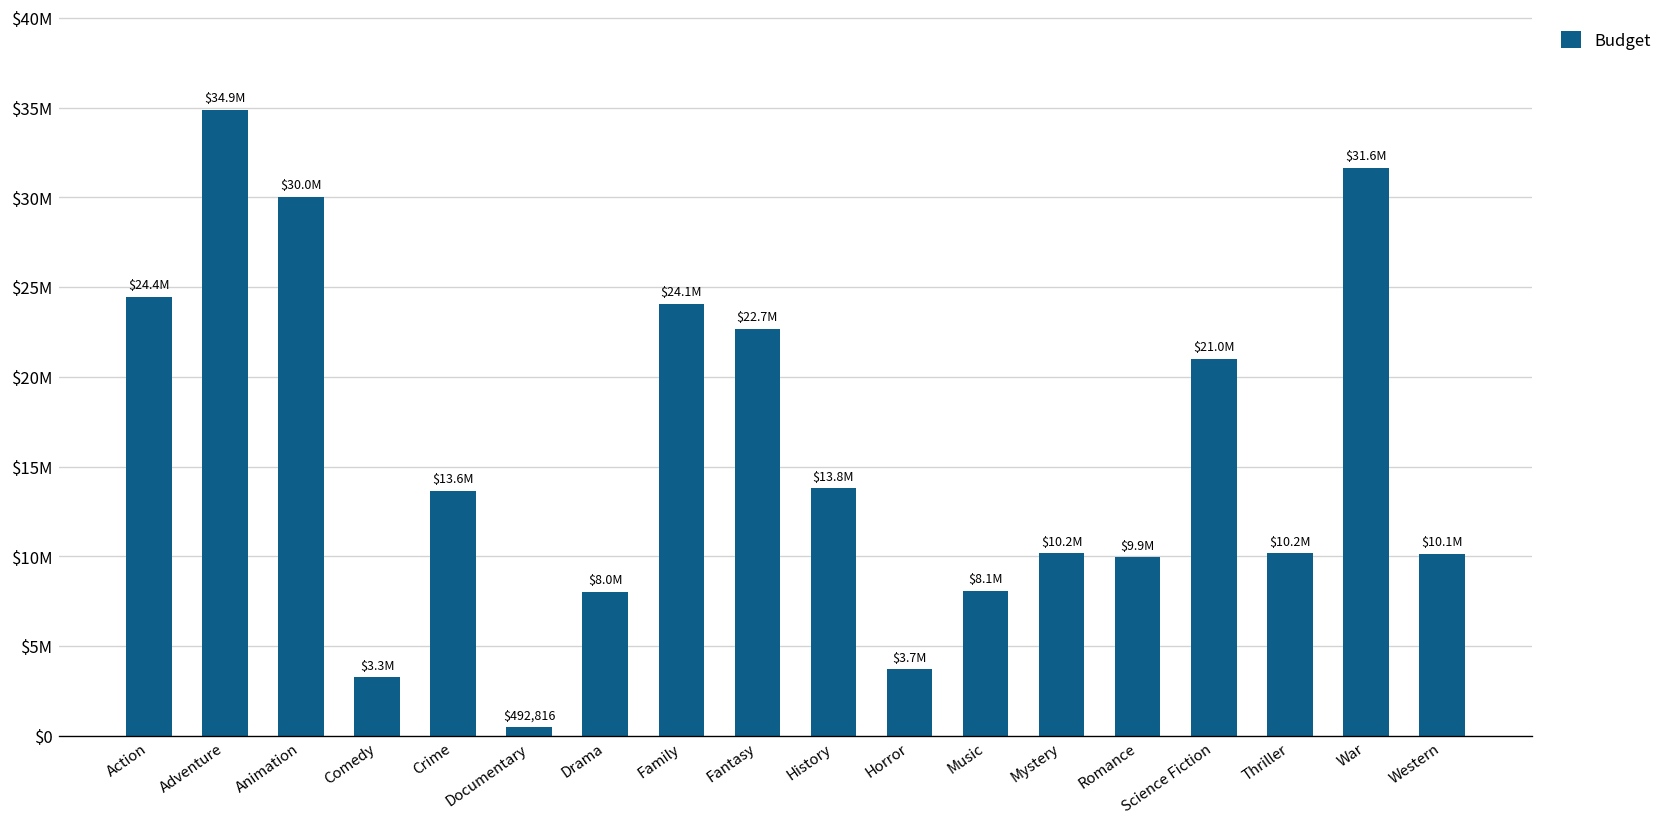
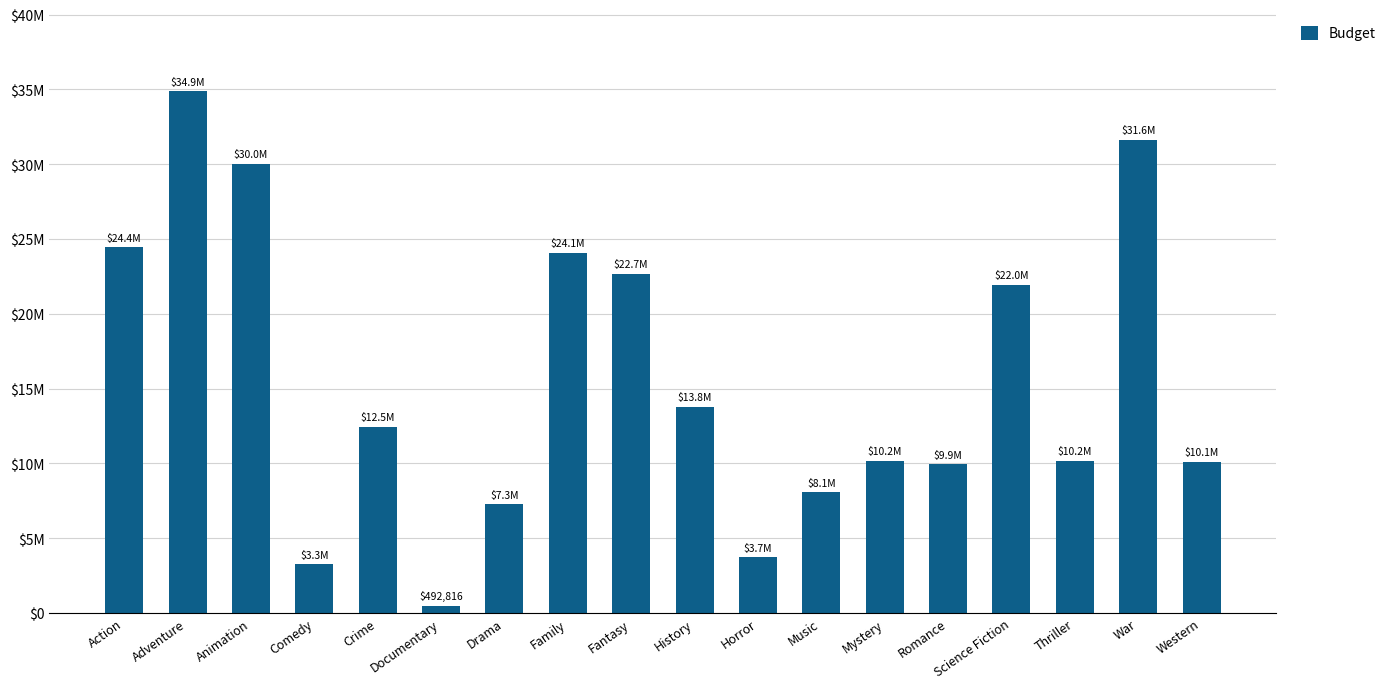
  {
    "Action": "$24.4M",
    "Adventure": "$34.9M",
    "Animation": "$30.0M",
    "Comedy": "$3.3M",
-   "Crime": "$13.6M",
+   "Crime": "$12.5M",
    "Documentary": "$492,816",
-   "Drama": "$8.0M",
+   "Drama": "$7.3M",
    "Family": "$24.1M",
    "Fantasy": "$22.7M",
    "History": "$13.8M",
    "Horror": "$3.7M",
    "Music": "$8.1M",
    "Mystery": "$10.2M",
    "Romance": "$9.9M",
-   "Science Fiction": "$21.0M",
+   "Science Fiction": "$22.0M",
    "Thriller": "$10.2M",
    "War": "$31.6M",
    "Western": "$10.1M"
  }
